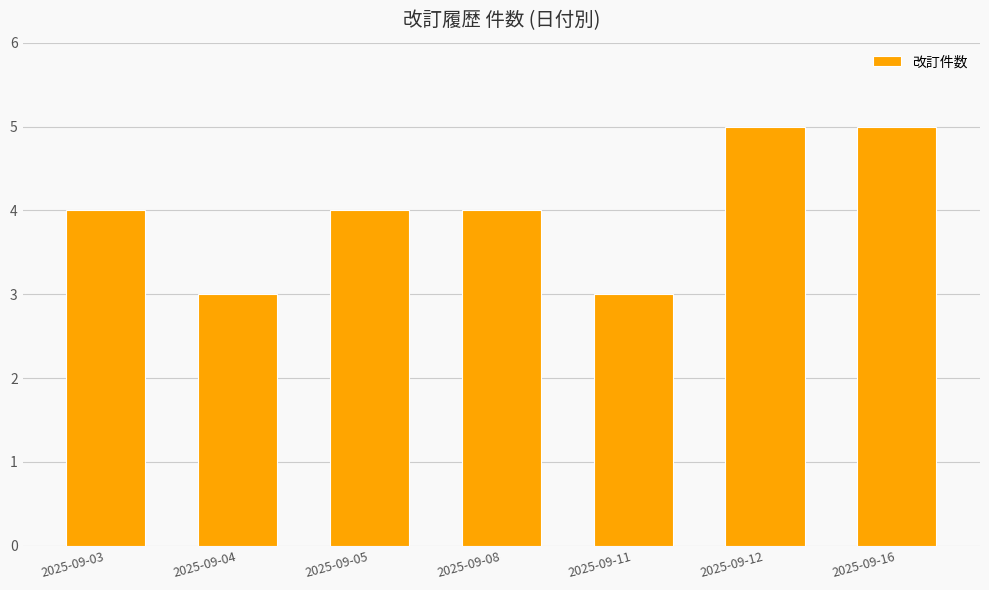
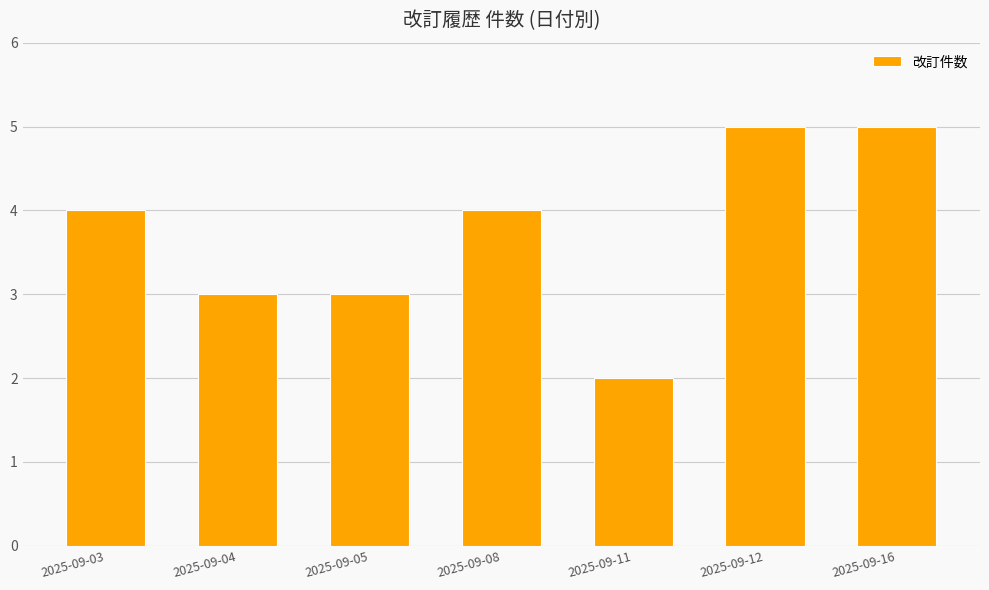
  {
    "2025-09-03": 4,
    "2025-09-04": 3,
-   "2025-09-05": 4,
+   "2025-09-05": 3,
    "2025-09-08": 4,
-   "2025-09-11": 3,
+   "2025-09-11": 2,
    "2025-09-12": 5,
    "2025-09-16": 5
  }
